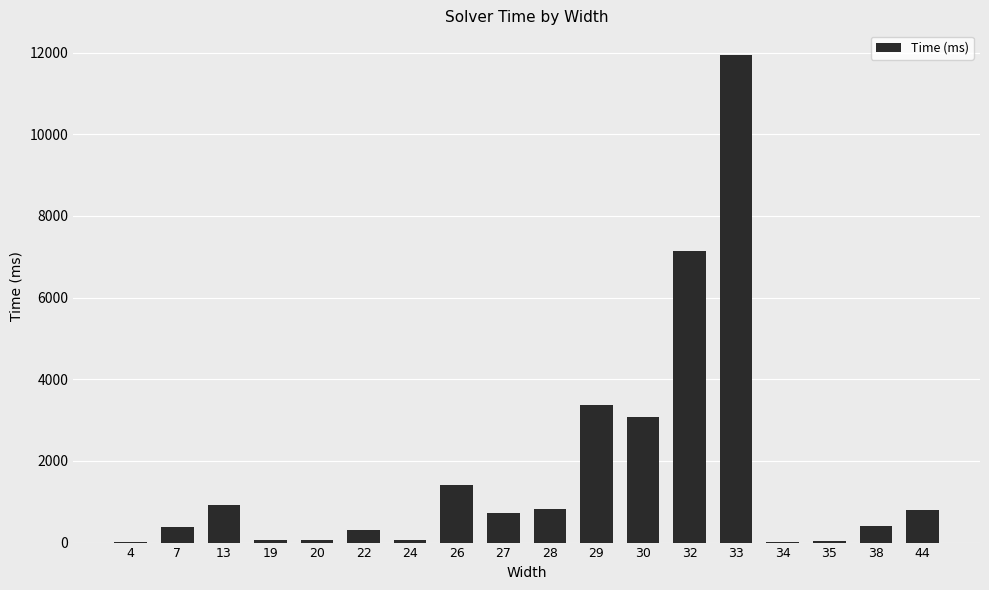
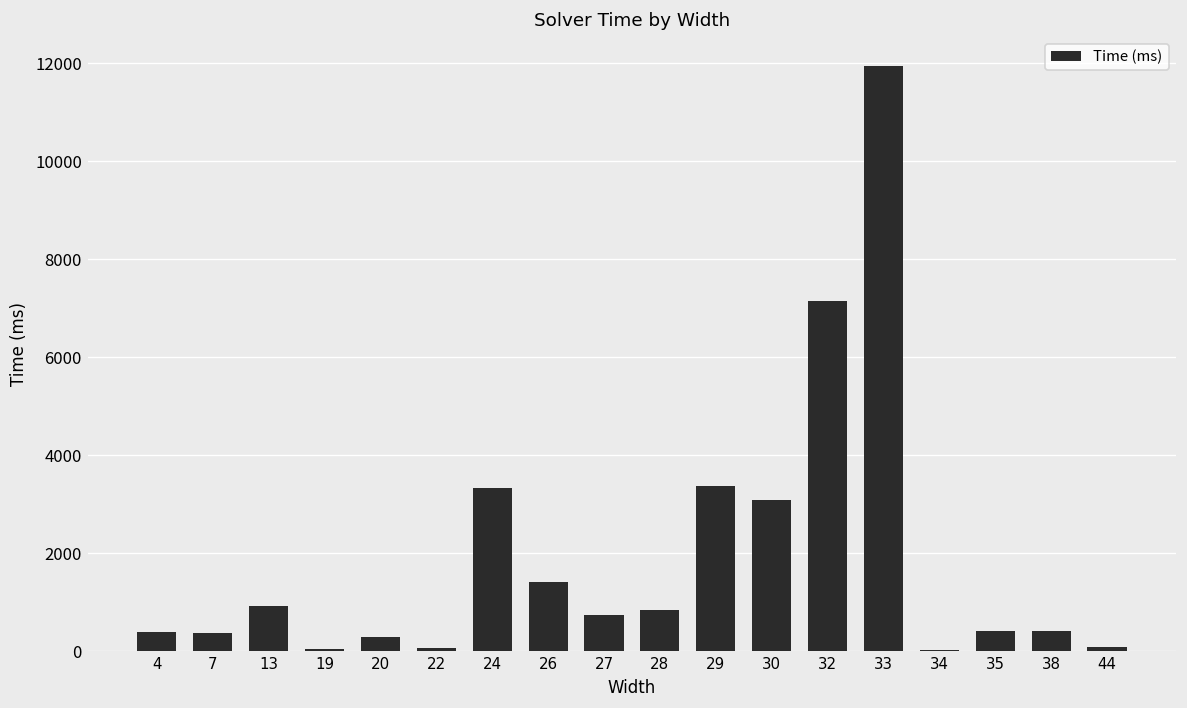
  {
-   "4": 0,
+   "4": 400,
    "7": 400,
    "13": 900,
-   "20": 100,
-   "22": 300,
-   "24": 100,
+   "20": 300,
+   "22": 100,
+   "24": 3300,
    "26": 1400,
    "27": 700,
    "28": 800,
    "29": 3400,
    "30": 3100,
    "32": 7200,
    "33": 12000,
-   "35": 0,
+   "35": 400,
    "38": 400,
-   "44": 800
+   "44": 100
  }
